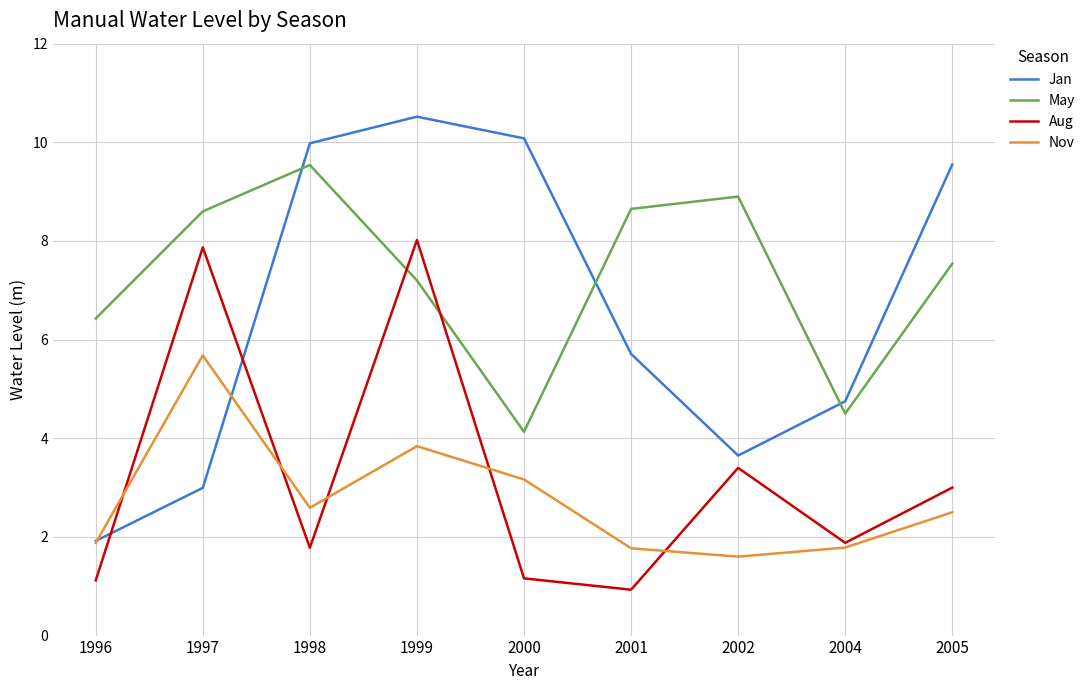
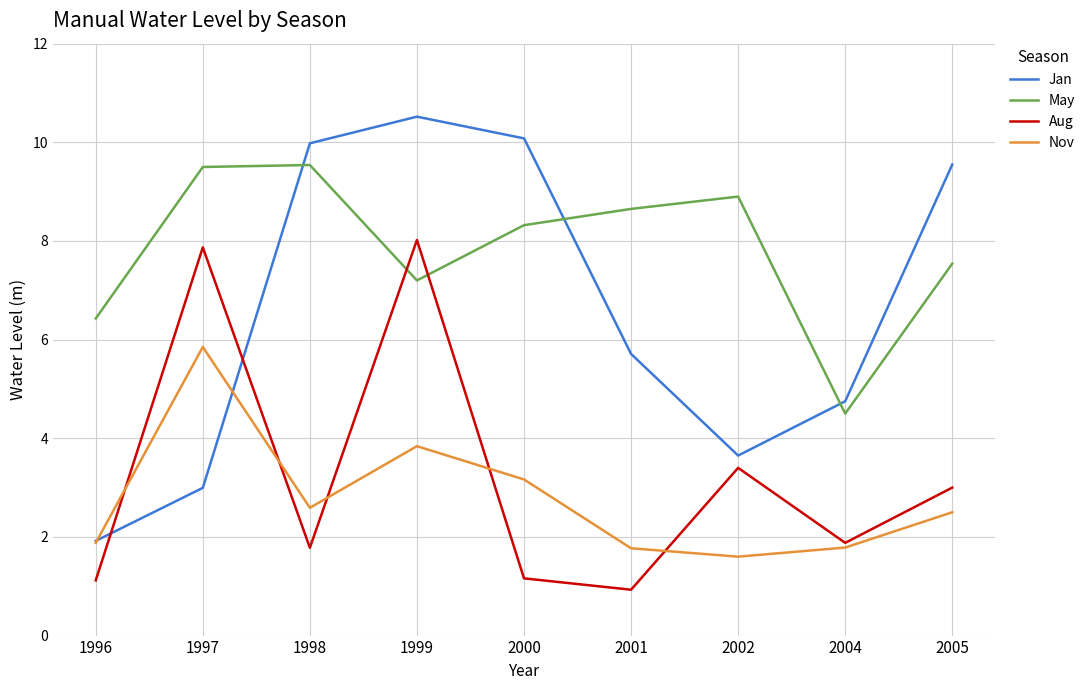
  {
    "Jan": {
      "1997": 3.0,
      "1998": 10.0,
      "1999": 10.5,
      "2000": 10.1,
      "2001": 5.7,
      "2002": 3.7,
      "2004": 4.8,
      "2005": 9.6
    },
    "May": {
      "1996": 6.4,
-     "1997": 8.6,
+     "1997": 9.5,
      "1998": 9.5,
      "1999": 7.2,
-     "2000": 4.1,
+     "2000": 8.3,
      "2001": 8.6,
      "2002": 8.9,
      "2004": 4.5,
      "2005": 7.5
    },
    "Aug": {
      "1996": 1.1,
      "1997": 7.9,
      "1998": 1.8,
      "1999": 8.0,
      "2000": 1.2,
      "2001": 0.9,
      "2002": 3.4,
      "2004": 1.9,
      "2005": 3.0
    },
    "Nov": {
-     "1997": 5.7,
+     "1997": 5.9,
      "1998": 2.6,
      "1999": 3.8,
      "2000": 3.2,
      "2001": 1.8,
      "2002": 1.6,
      "2004": 1.8,
      "2005": 2.5
    }
  }
